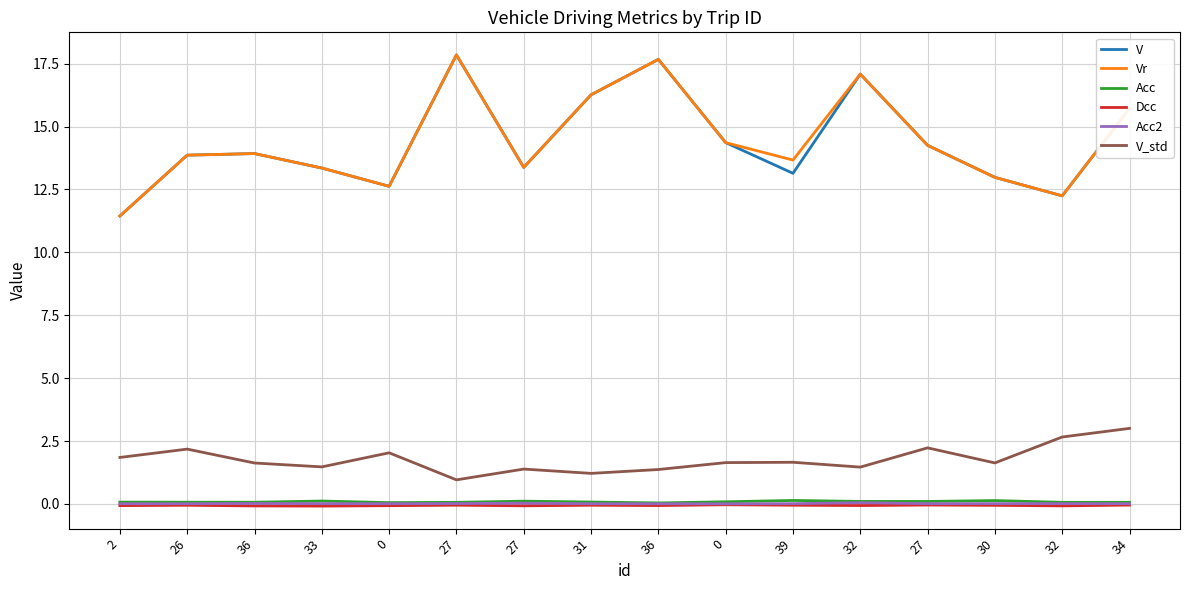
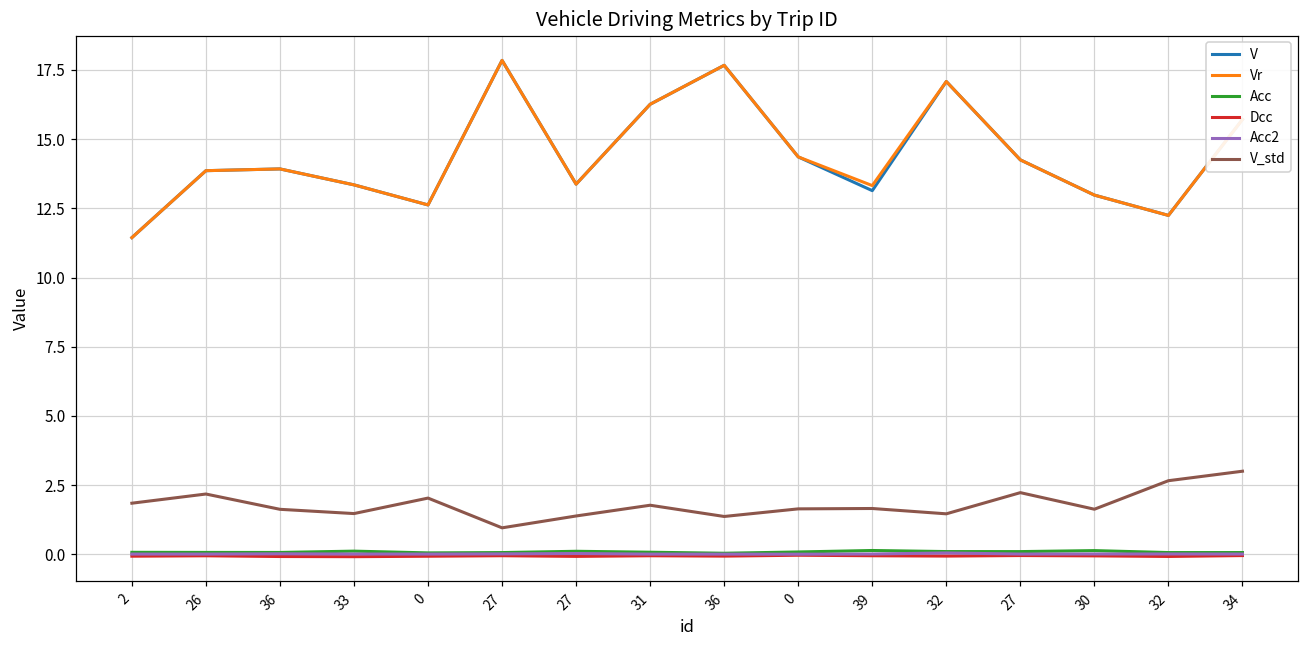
  {
    "V": {
      "39": 13.1
    },
    "Vr": {
-     "39": 13.7
+     "39": 13.3
    },
    "Acc": {
      "33": 0.1,
      "39": 0.1,
      "30": 0.1
    },
    "V_std": {
      "2": 1.8,
      "26": 2.2,
      "33": 1.5,
-     "31": 1.2,
+     "31": 1.8,
      "39": 1.7,
      "30": 1.6,
      "34": 3.0
    }
  }
